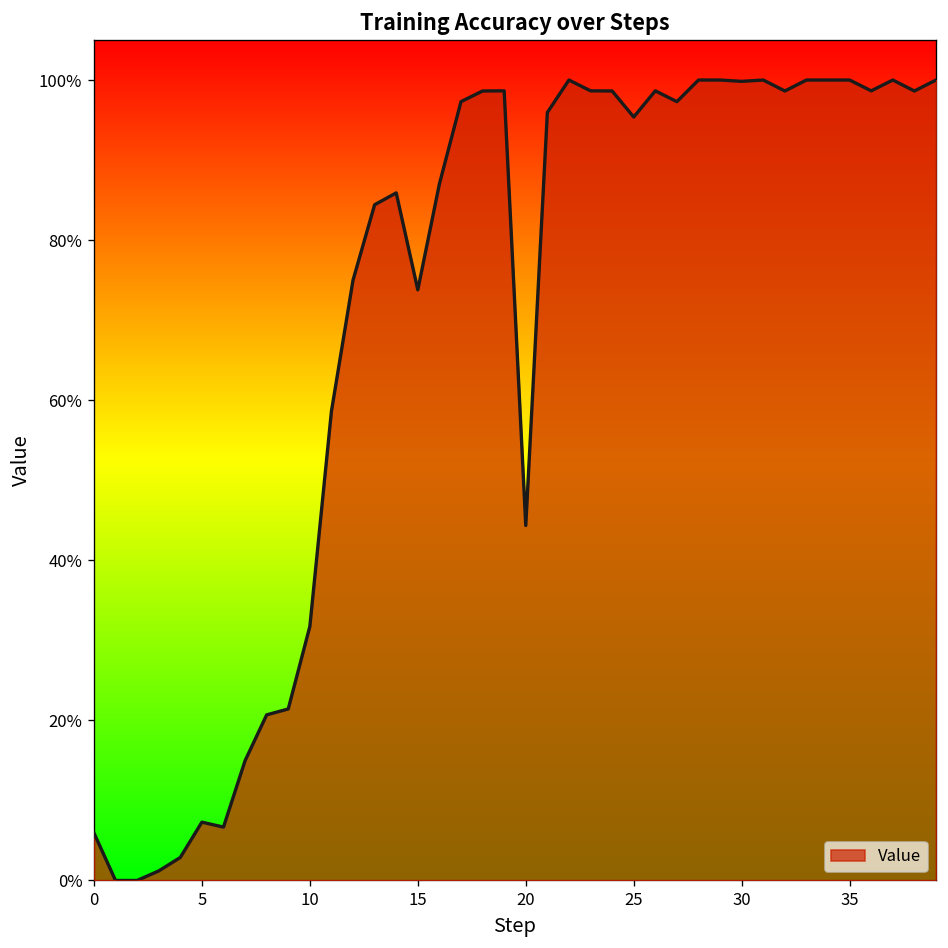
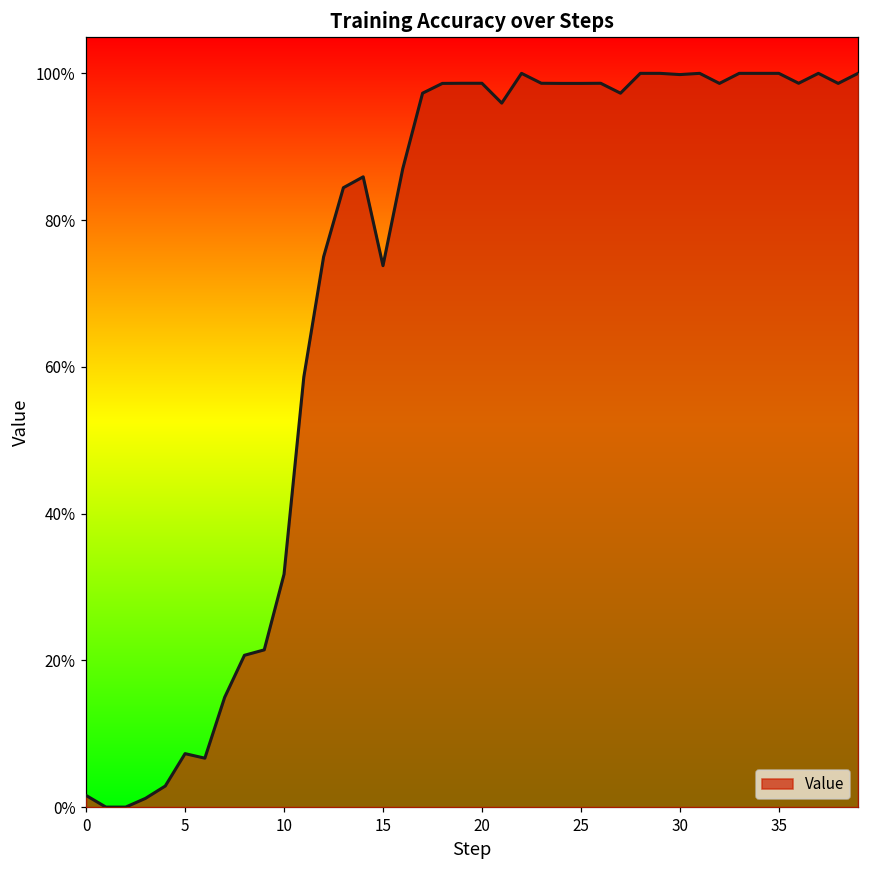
  {
-   "0": "6%",
+   "0": "2%",
    "5": "7%",
    "10": "32%",
    "15": "74%",
-   "20": "44%",
-   "25": "95%",
+   "20": "99%",
+   "25": "99%",
    "30": "100%",
    "35": "100%"
  }
